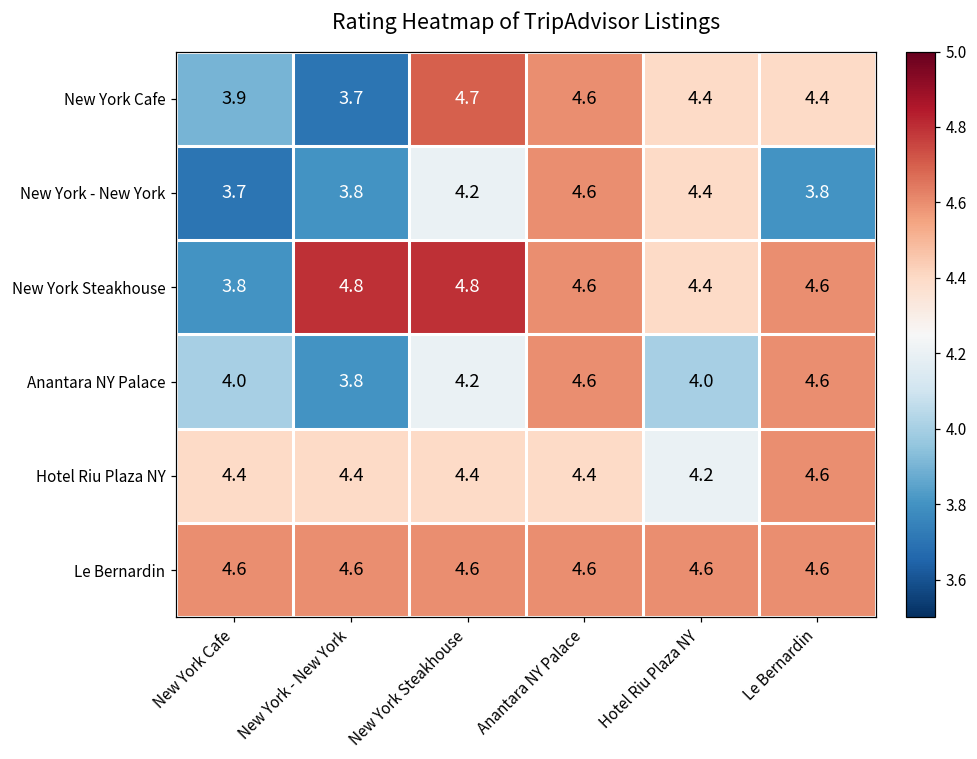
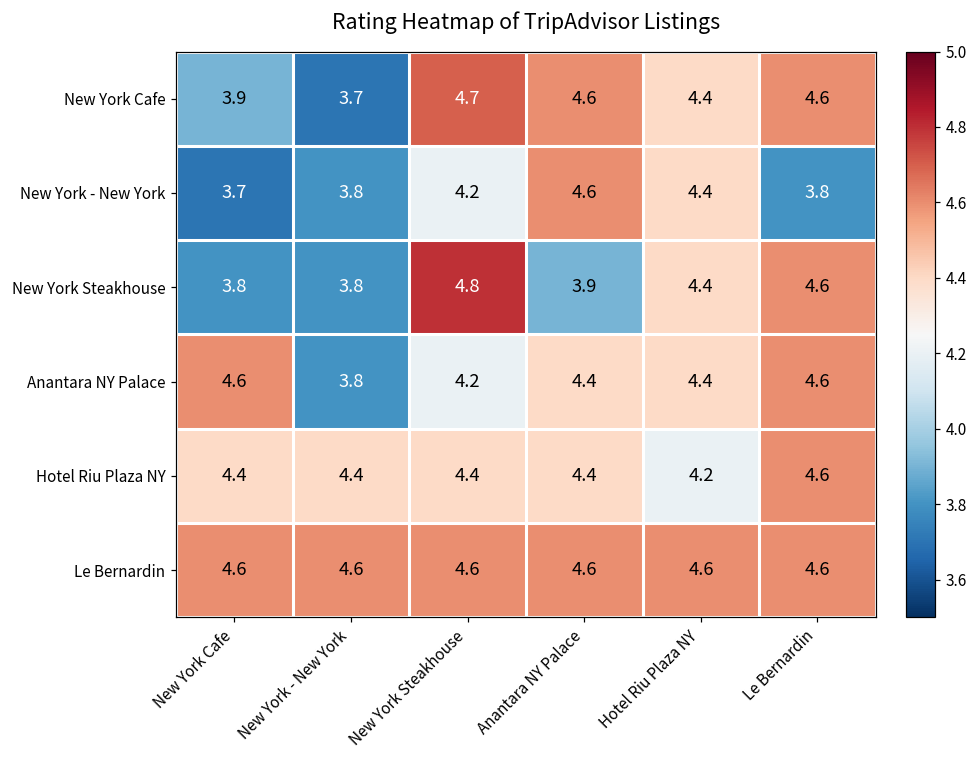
  {
    "New York Cafe": {
      "New York Cafe": 3.9,
      "New York - New York": 3.7,
      "New York Steakhouse": 4.7,
      "Anantara NY Palace": 4.6,
      "Hotel Riu Plaza NY": 4.4,
-     "Le Bernardin": 4.4
+     "Le Bernardin": 4.6
    },
    "New York - New York": {
      "New York Cafe": 3.7,
      "New York - New York": 3.8,
      "New York Steakhouse": 4.2,
      "Anantara NY Palace": 4.6,
      "Hotel Riu Plaza NY": 4.4,
      "Le Bernardin": 3.8
    },
    "New York Steakhouse": {
      "New York Cafe": 3.8,
-     "New York - New York": 4.8,
+     "New York - New York": 3.8,
      "New York Steakhouse": 4.8,
-     "Anantara NY Palace": 4.6,
+     "Anantara NY Palace": 3.9,
      "Hotel Riu Plaza NY": 4.4,
      "Le Bernardin": 4.6
    },
    "Anantara NY Palace": {
-     "New York Cafe": 4.0,
+     "New York Cafe": 4.6,
      "New York - New York": 3.8,
      "New York Steakhouse": 4.2,
-     "Anantara NY Palace": 4.6,
-     "Hotel Riu Plaza NY": 4.0,
+     "Anantara NY Palace": 4.4,
+     "Hotel Riu Plaza NY": 4.4,
      "Le Bernardin": 4.6
    },
    "Hotel Riu Plaza NY": {
      "New York Cafe": 4.4,
      "New York - New York": 4.4,
      "New York Steakhouse": 4.4,
      "Anantara NY Palace": 4.4,
      "Hotel Riu Plaza NY": 4.2,
      "Le Bernardin": 4.6
    },
    "Le Bernardin": {
      "New York Cafe": 4.6,
      "New York - New York": 4.6,
      "New York Steakhouse": 4.6,
      "Anantara NY Palace": 4.6,
      "Hotel Riu Plaza NY": 4.6,
      "Le Bernardin": 4.6
    }
  }
